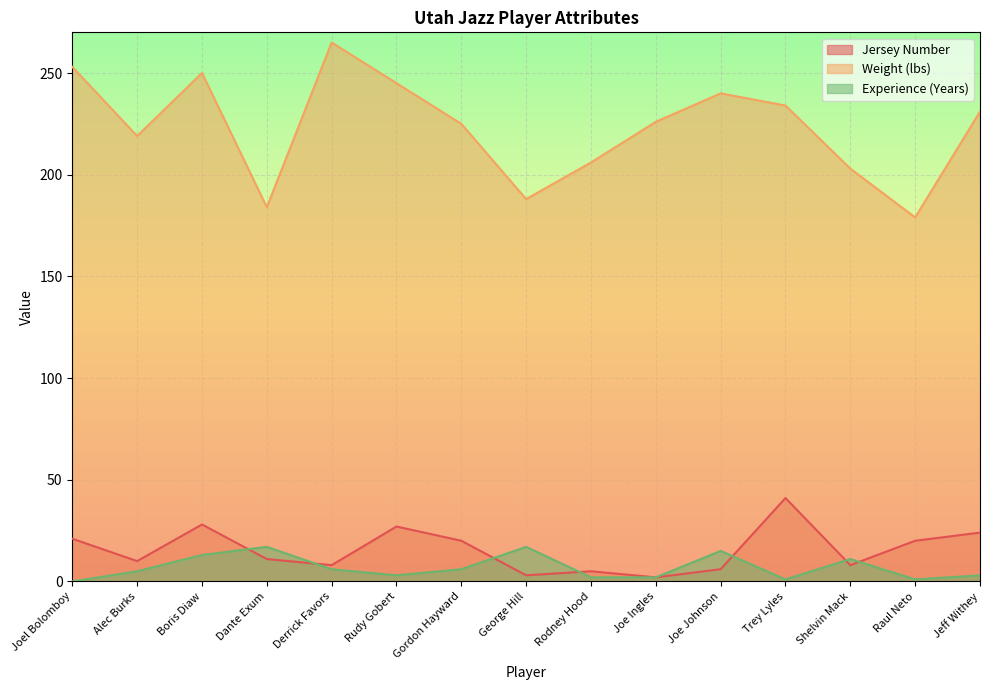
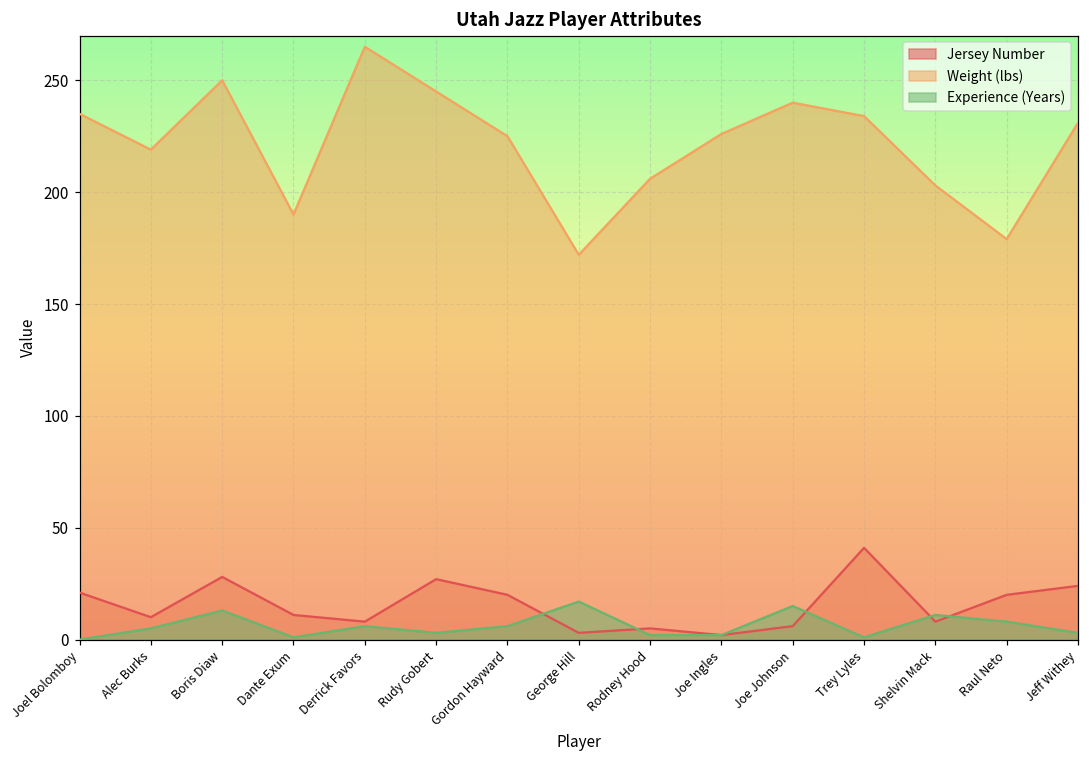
  {
    "Jersey Number": {
      "Joel Bolomboy": 21,
      "Alec Burks": 10,
      "Boris Diaw": 28,
      "Dante Exum": 11,
      "Derrick Favors": 8,
      "Rudy Gobert": 27,
      "Gordon Hayward": 20,
      "George Hill": 3,
      "Rodney Hood": 5,
      "Joe Johnson": 6,
      "Trey Lyles": 41,
      "Shelvin Mack": 8,
      "Raul Neto": 20,
      "Jeff Withey": 24
    },
    "Weight (lbs)": {
-     "Joel Bolomboy": 253,
+     "Joel Bolomboy": 235,
      "Alec Burks": 219,
      "Boris Diaw": 250,
-     "Dante Exum": 184,
+     "Dante Exum": 190,
      "Derrick Favors": 265,
      "Rudy Gobert": 245,
      "Gordon Hayward": 225,
-     "George Hill": 188,
+     "George Hill": 172,
      "Rodney Hood": 206,
      "Joe Ingles": 226,
      "Joe Johnson": 240,
      "Trey Lyles": 234,
      "Shelvin Mack": 203,
      "Raul Neto": 179,
      "Jeff Withey": 231
    },
    "Experience (Years)": {
      "Joel Bolomboy": 0,
      "Alec Burks": 5,
      "Boris Diaw": 13,
-     "Dante Exum": 17,
+     "Dante Exum": 1,
      "Derrick Favors": 6,
      "Rudy Gobert": 3,
      "Gordon Hayward": 6,
      "George Hill": 17,
      "Rodney Hood": 2,
      "Joe Johnson": 15,
      "Trey Lyles": 1,
      "Shelvin Mack": 11,
-     "Raul Neto": 1,
+     "Raul Neto": 8,
      "Jeff Withey": 3
    }
  }
